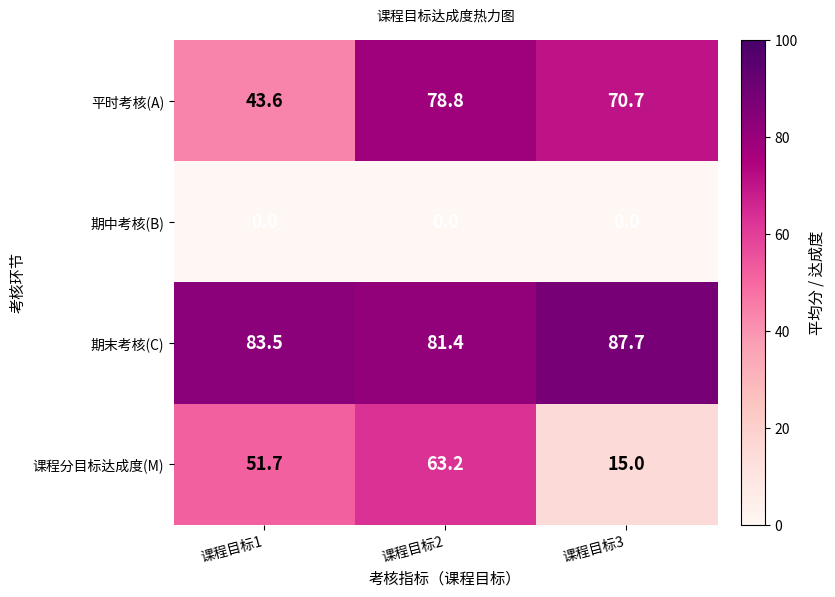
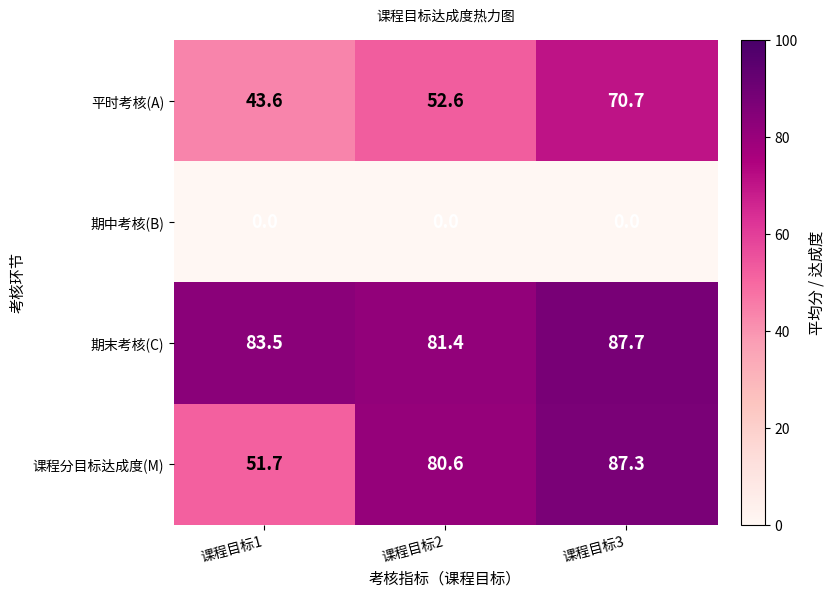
  {
    "平时考核(A)": {
      "课程目标1": 43.6,
-     "课程目标2": 78.8,
+     "课程目标2": 52.6,
      "课程目标3": 70.7
    },
    "期末考核(C)": {
      "课程目标1": 83.5,
      "课程目标2": 81.4,
      "课程目标3": 87.7
    },
    "课程分目标达成度(M)": {
      "课程目标1": 51.7,
-     "课程目标2": 63.2,
-     "课程目标3": 15.0
+     "课程目标2": 80.6,
+     "课程目标3": 87.3
    }
  }
